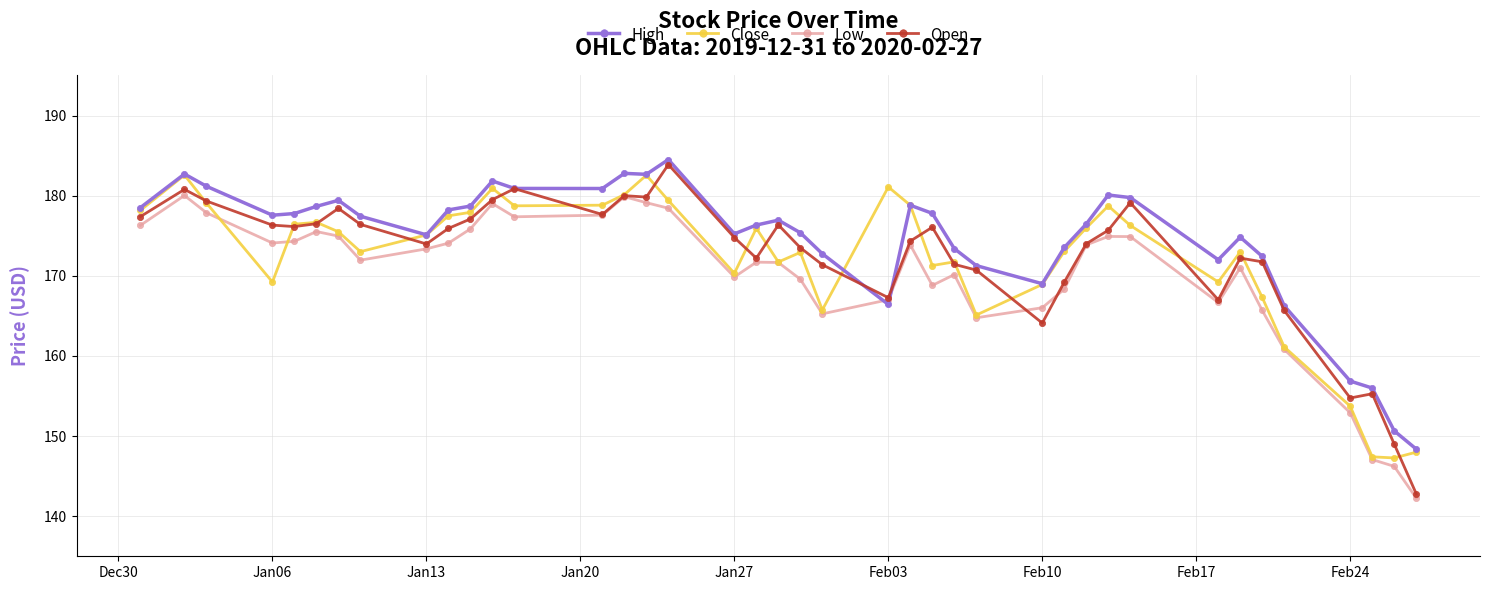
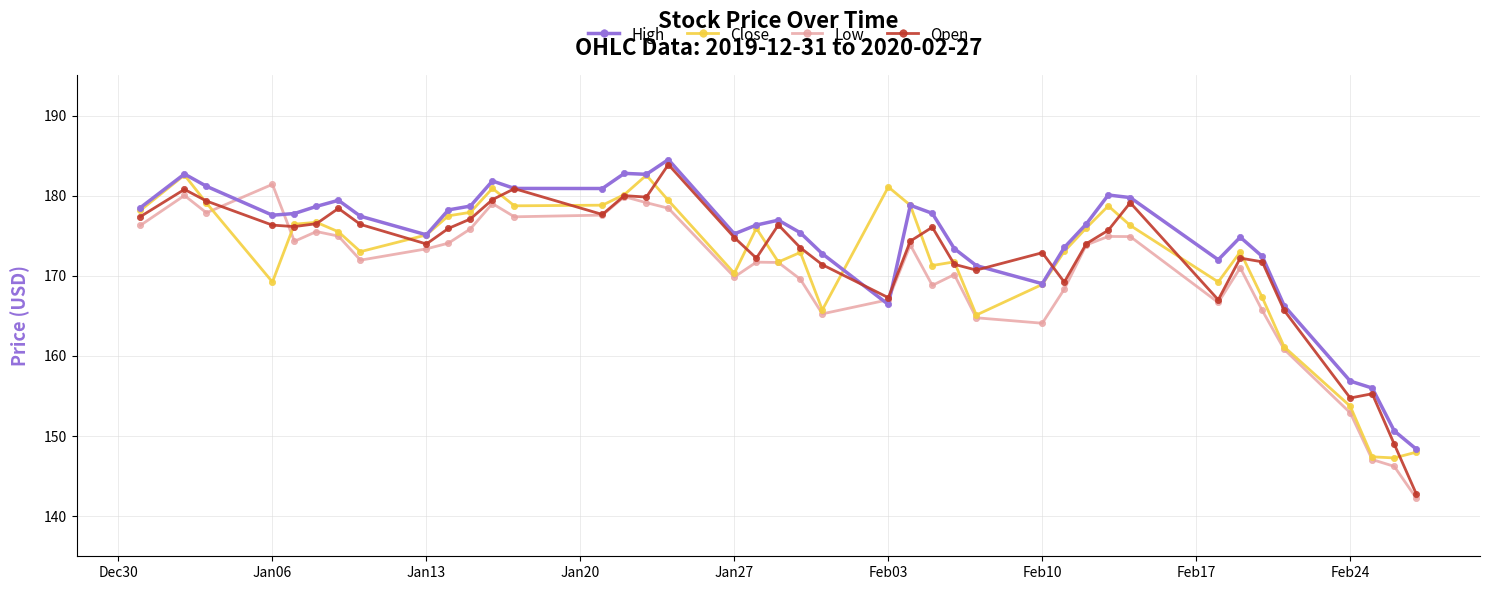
  {
    "High": {
      "Jan06": 178,
      "Jan27": 175,
      "Feb03": 166,
      "Feb24": 157
    },
    "Close": {
      "Jan06": 169,
      "Jan27": 170,
      "Feb03": 181,
      "Feb24": 154
    },
    "Low": {
-     "Jan06": 174,
+     "Jan06": 181,
      "Jan13": 173,
      "Jan27": 170,
-     "Feb10": 166,
+     "Feb10": 164,
      "Feb24": 153
    },
    "Open": {
      "Jan06": 176,
      "Jan13": 174,
      "Jan27": 175,
-     "Feb10": 164,
+     "Feb10": 173,
      "Feb24": 155
    }
  }
